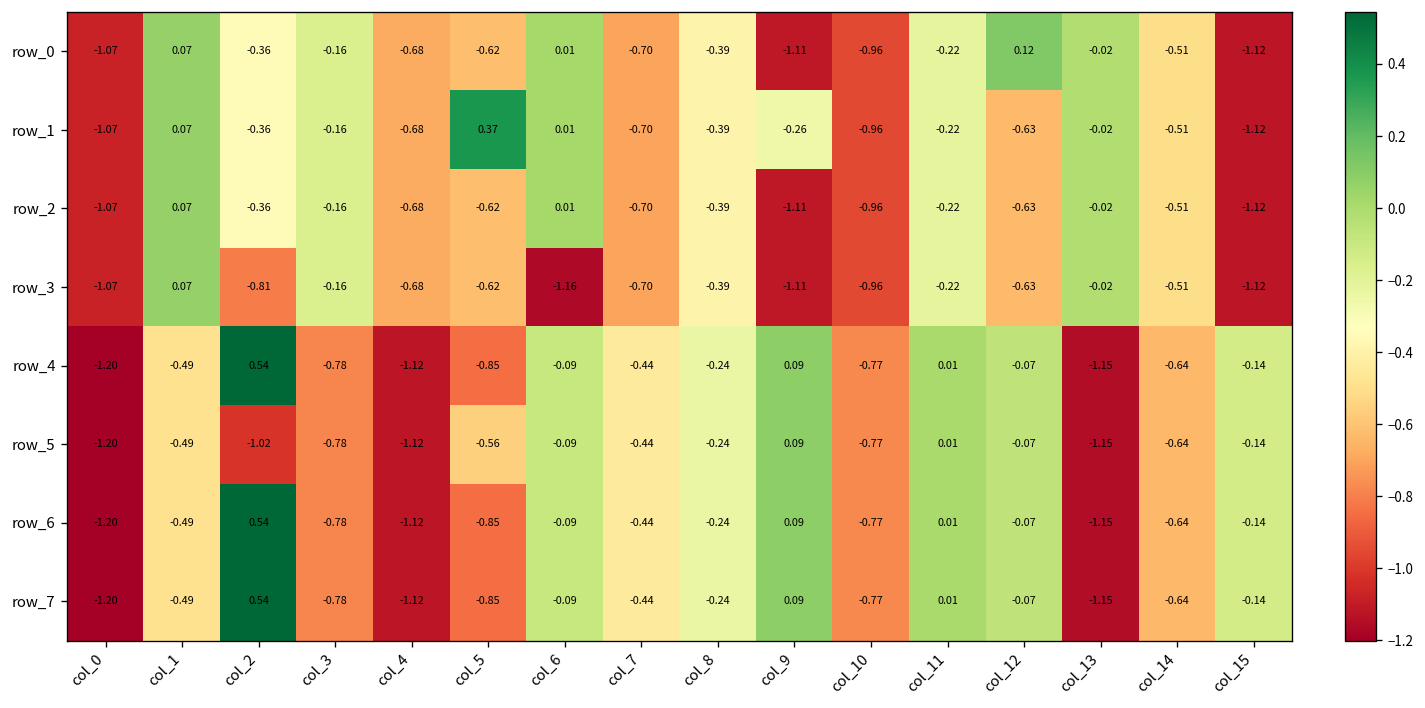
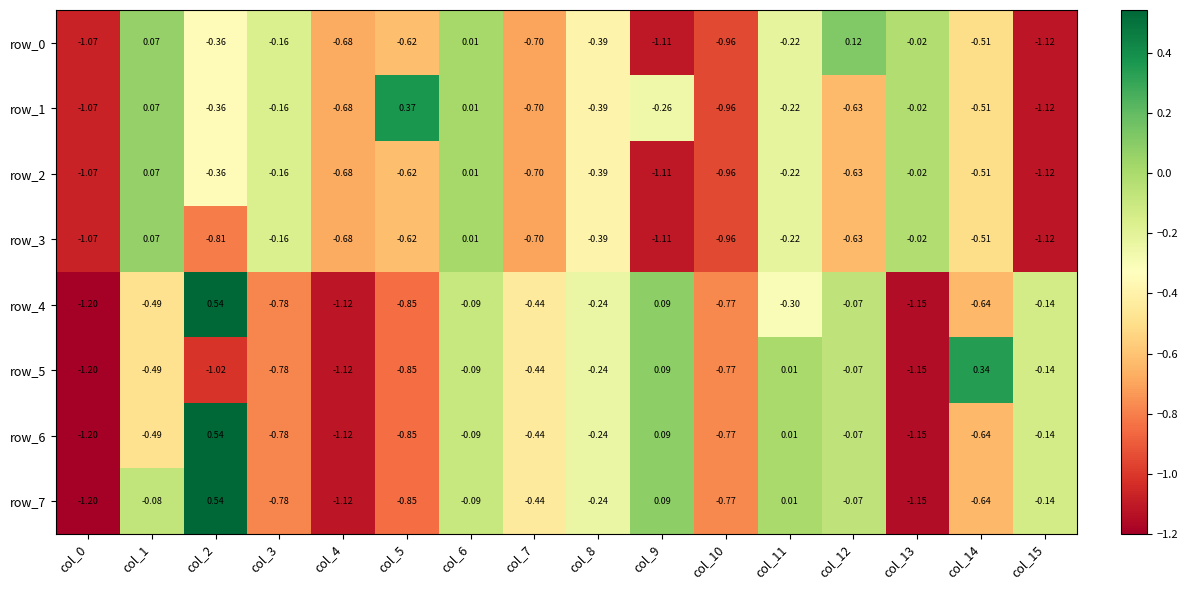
  {
    "row_0": {
      "col_0": -1.07,
      "col_1": 0.07,
      "col_2": -0.36,
      "col_3": -0.16,
      "col_4": -0.68,
      "col_5": -0.62,
      "col_6": 0.01,
      "col_7": -0.70,
      "col_8": -0.39,
      "col_9": -1.11,
      "col_10": -0.96,
      "col_11": -0.22,
      "col_12": 0.12,
      "col_13": -0.02,
      "col_14": -0.51,
      "col_15": -1.12
    },
    "row_1": {
      "col_0": -1.07,
      "col_1": 0.07,
      "col_2": -0.36,
      "col_3": -0.16,
      "col_4": -0.68,
      "col_5": 0.37,
      "col_6": 0.01,
      "col_7": -0.70,
      "col_8": -0.39,
      "col_9": -0.26,
      "col_10": -0.96,
      "col_11": -0.22,
      "col_12": -0.63,
      "col_13": -0.02,
      "col_14": -0.51,
      "col_15": -1.12
    },
    "row_2": {
      "col_0": -1.07,
      "col_1": 0.07,
      "col_2": -0.36,
      "col_3": -0.16,
      "col_4": -0.68,
      "col_5": -0.62,
      "col_6": 0.01,
      "col_7": -0.70,
      "col_8": -0.39,
      "col_9": -1.11,
      "col_10": -0.96,
      "col_11": -0.22,
      "col_12": -0.63,
      "col_13": -0.02,
      "col_14": -0.51,
      "col_15": -1.12
    },
    "row_3": {
      "col_0": -1.07,
      "col_1": 0.07,
      "col_2": -0.81,
      "col_3": -0.16,
      "col_4": -0.68,
      "col_5": -0.62,
-     "col_6": -1.16,
+     "col_6": 0.01,
      "col_7": -0.70,
      "col_8": -0.39,
      "col_9": -1.11,
      "col_10": -0.96,
      "col_11": -0.22,
      "col_12": -0.63,
      "col_13": -0.02,
      "col_14": -0.51,
      "col_15": -1.12
    },
    "row_4": {
      "col_0": -1.20,
      "col_1": -0.49,
      "col_2": 0.54,
      "col_3": -0.78,
      "col_4": -1.12,
      "col_5": -0.85,
      "col_6": -0.09,
      "col_7": -0.44,
      "col_8": -0.24,
      "col_9": 0.09,
      "col_10": -0.77,
-     "col_11": 0.01,
+     "col_11": -0.30,
      "col_12": -0.07,
      "col_13": -1.15,
      "col_14": -0.64,
      "col_15": -0.14
    },
    "row_5": {
      "col_0": -1.20,
      "col_1": -0.49,
      "col_2": -1.02,
      "col_3": -0.78,
      "col_4": -1.12,
-     "col_5": -0.56,
+     "col_5": -0.85,
      "col_6": -0.09,
      "col_7": -0.44,
      "col_8": -0.24,
      "col_9": 0.09,
      "col_10": -0.77,
      "col_11": 0.01,
      "col_12": -0.07,
      "col_13": -1.15,
-     "col_14": -0.64,
+     "col_14": 0.34,
      "col_15": -0.14
    },
    "row_6": {
      "col_0": -1.20,
      "col_1": -0.49,
      "col_2": 0.54,
      "col_3": -0.78,
      "col_4": -1.12,
      "col_5": -0.85,
      "col_6": -0.09,
      "col_7": -0.44,
      "col_8": -0.24,
      "col_9": 0.09,
      "col_10": -0.77,
      "col_11": 0.01,
      "col_12": -0.07,
      "col_13": -1.15,
      "col_14": -0.64,
      "col_15": -0.14
    },
    "row_7": {
      "col_0": -1.20,
-     "col_1": -0.49,
+     "col_1": -0.08,
      "col_2": 0.54,
      "col_3": -0.78,
      "col_4": -1.12,
      "col_5": -0.85,
      "col_6": -0.09,
      "col_7": -0.44,
      "col_8": -0.24,
      "col_9": 0.09,
      "col_10": -0.77,
      "col_11": 0.01,
      "col_12": -0.07,
      "col_13": -1.15,
      "col_14": -0.64,
      "col_15": -0.14
    }
  }
